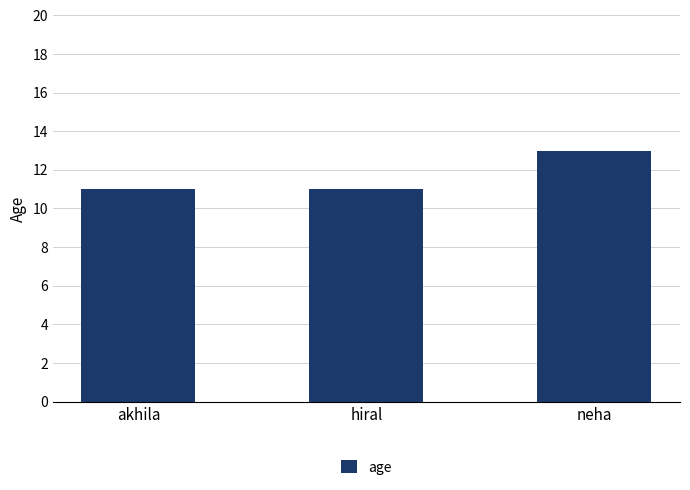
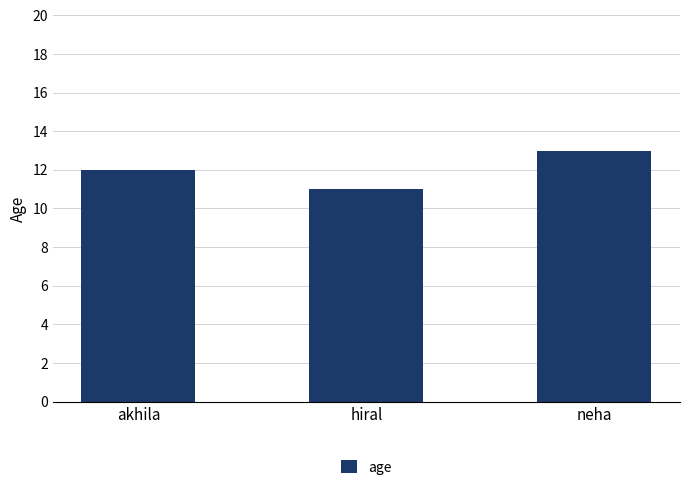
  {
-   "akhila": 11,
+   "akhila": 12,
    "hiral": 11,
    "neha": 13
  }
